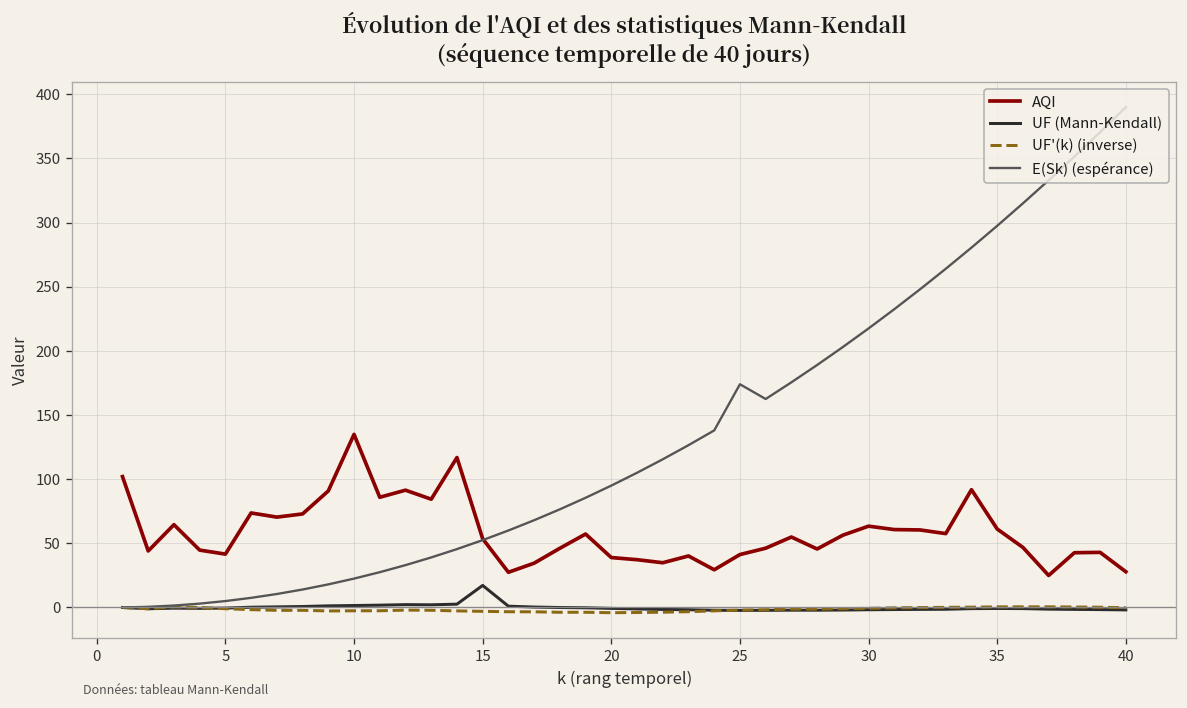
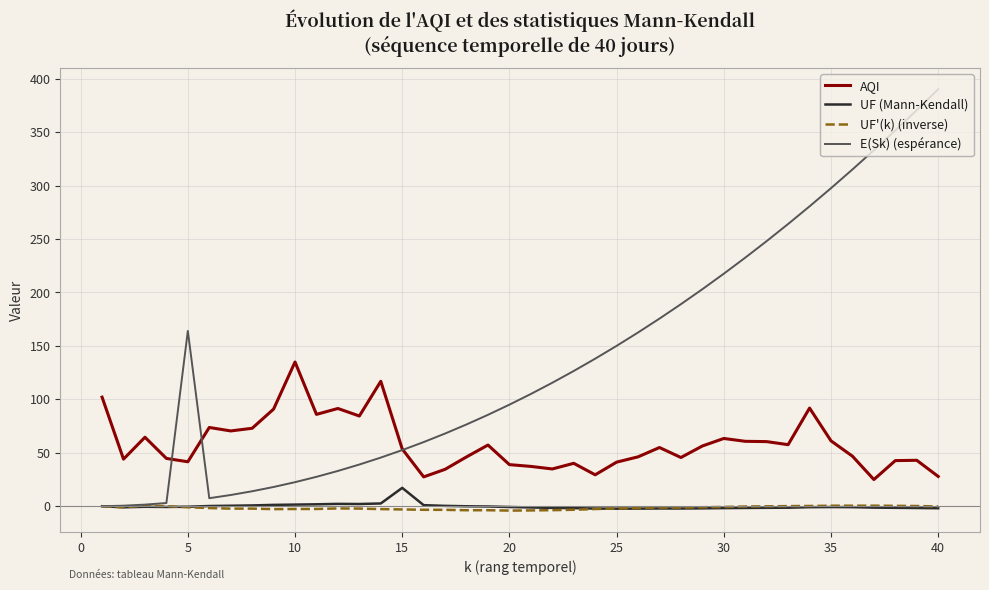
  {
    "AQI": {
      "5": 42,
      "10": 135,
      "20": 39,
      "25": 41,
      "30": 63,
      "35": 61,
      "40": 28
    },
    "UF (Mann-Kendall)": {
      "10": 2,
      "15": 17,
      "20": -1
    },
    "UF'(k) (inverse)": {
      "10": -3,
      "15": -3,
      "20": -4
    },
    "E(Sk) (espérance)": {
-     "5": 5,
+     "5": 164,
      "10": 23,
      "20": 95,
-     "25": 174,
+     "25": 150,
      "30": 218,
      "35": 298
    }
  }
